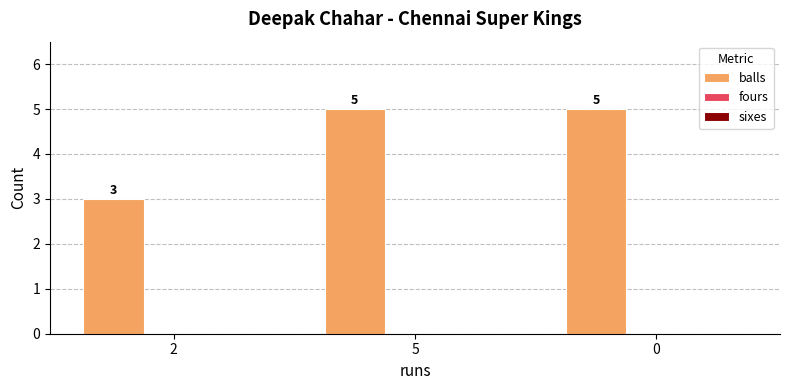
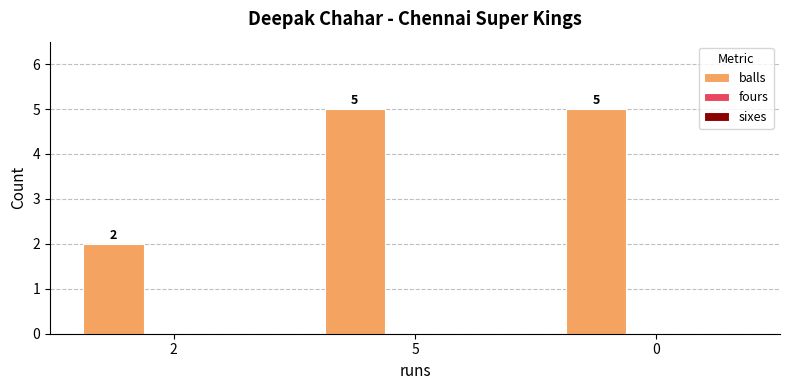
  {
    "balls": {
-     "2": 3,
+     "2": 2,
      "5": 5,
      "0": 5
    },
    "fours": {
      "2": 0.0,
      "5": 0.0,
      "0": 0.0
    },
    "sixes": {
      "2": 0.0,
      "5": 0.0,
      "0": 0.0
    }
  }
